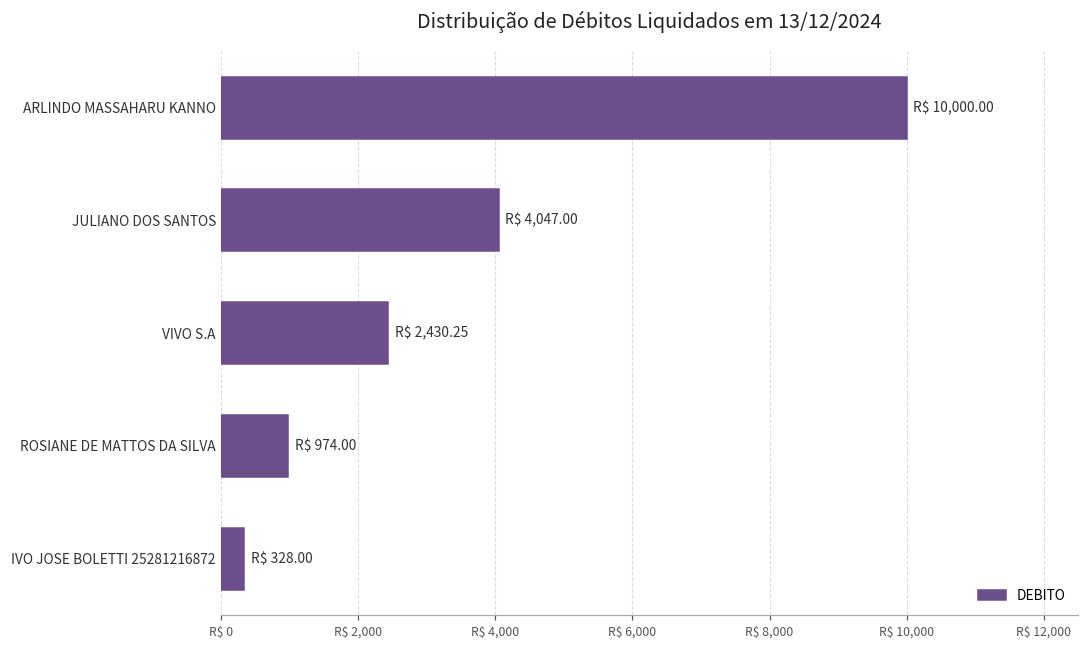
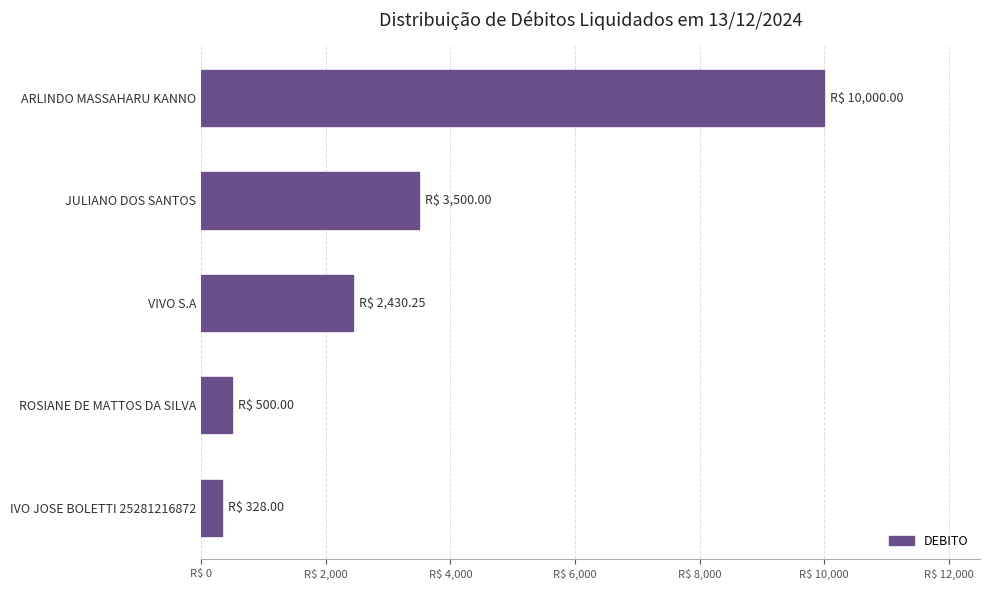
  {
    "ARLINDO MASSAHARU KANNO": "10,000.00",
-   "JULIANO DOS SANTOS": "4,047.00",
+   "JULIANO DOS SANTOS": "3,500.00",
    "VIVO S.A": "2,430.25",
-   "ROSIANE DE MATTOS DA SILVA": "974.00",
+   "ROSIANE DE MATTOS DA SILVA": "500.00",
    "IVO JOSE BOLETTI 25281216872": "328.00"
  }
